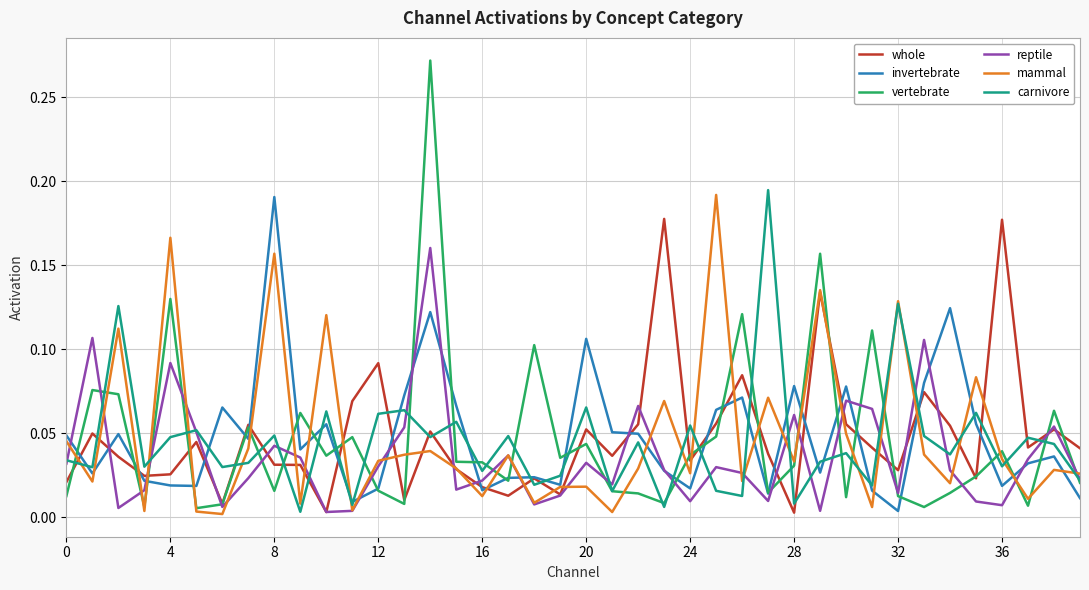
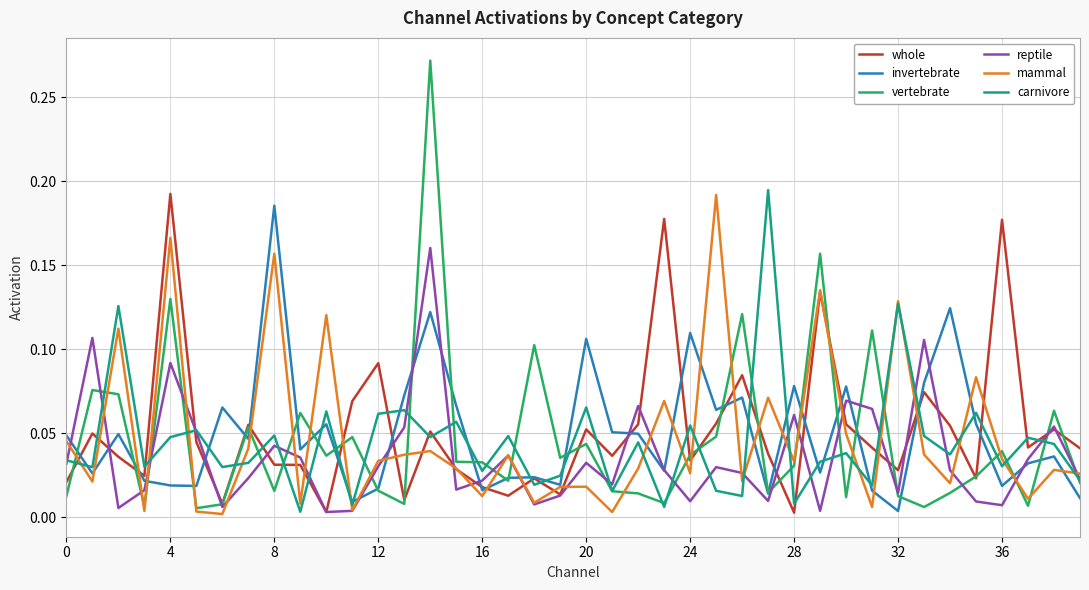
  {
    "whole": {
      "0": 0.021,
-     "4": 0.026,
+     "4": 0.192,
      "8": 0.031,
      "12": 0.092,
      "16": 0.018,
      "20": 0.052,
      "24": 0.034,
      "28": 0.003,
      "32": 0.028,
      "36": 0.177
    },
    "invertebrate": {
      "0": 0.049,
      "4": 0.019,
-     "8": 0.191,
+     "8": 0.185,
      "16": 0.016,
      "20": 0.106,
-     "24": 0.017,
+     "24": 0.110,
      "28": 0.078,
      "32": 0.004,
      "36": 0.019
    },
    "reptile": {
      "0": 0.032,
      "4": 0.092,
      "8": 0.043,
      "12": 0.030,
      "16": 0.022,
      "20": 0.032,
      "24": 0.010,
      "28": 0.061,
      "32": 0.014,
      "36": 0.007
    },
    "mammal": {
      "0": 0.045,
      "4": 0.166,
      "8": 0.157,
      "12": 0.034,
      "16": 0.013,
      "20": 0.018,
      "24": 0.026,
      "28": 0.033,
      "36": 0.035
    }
  }
